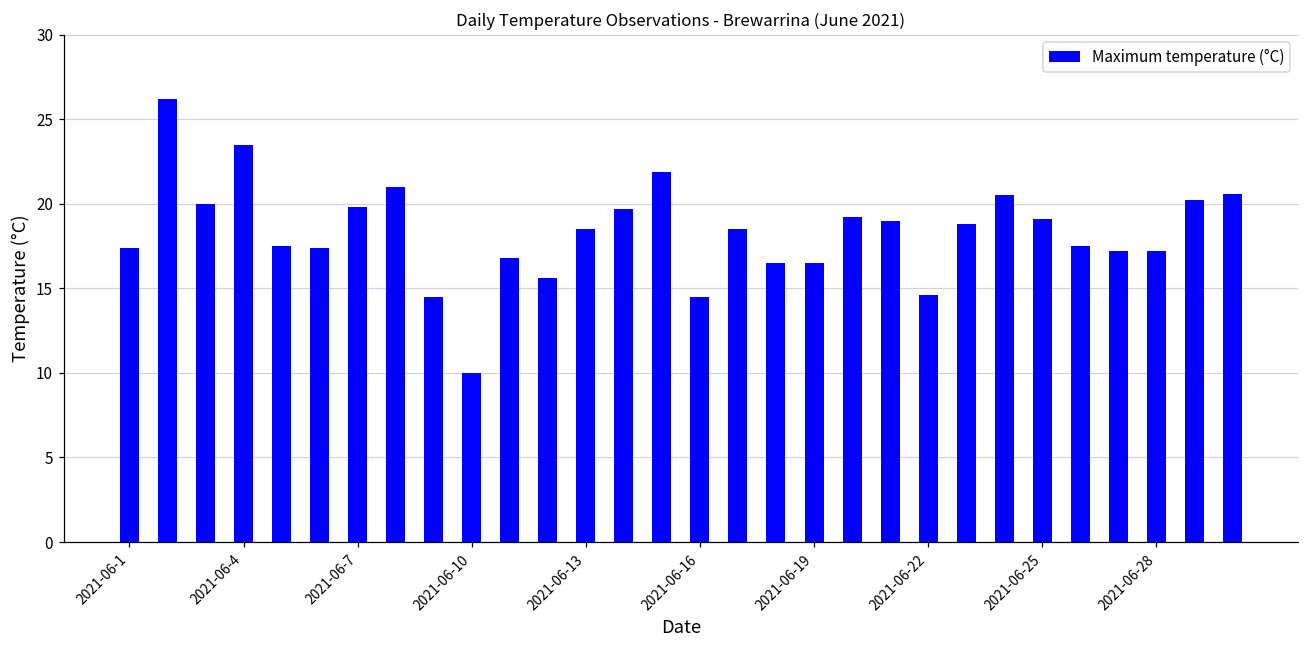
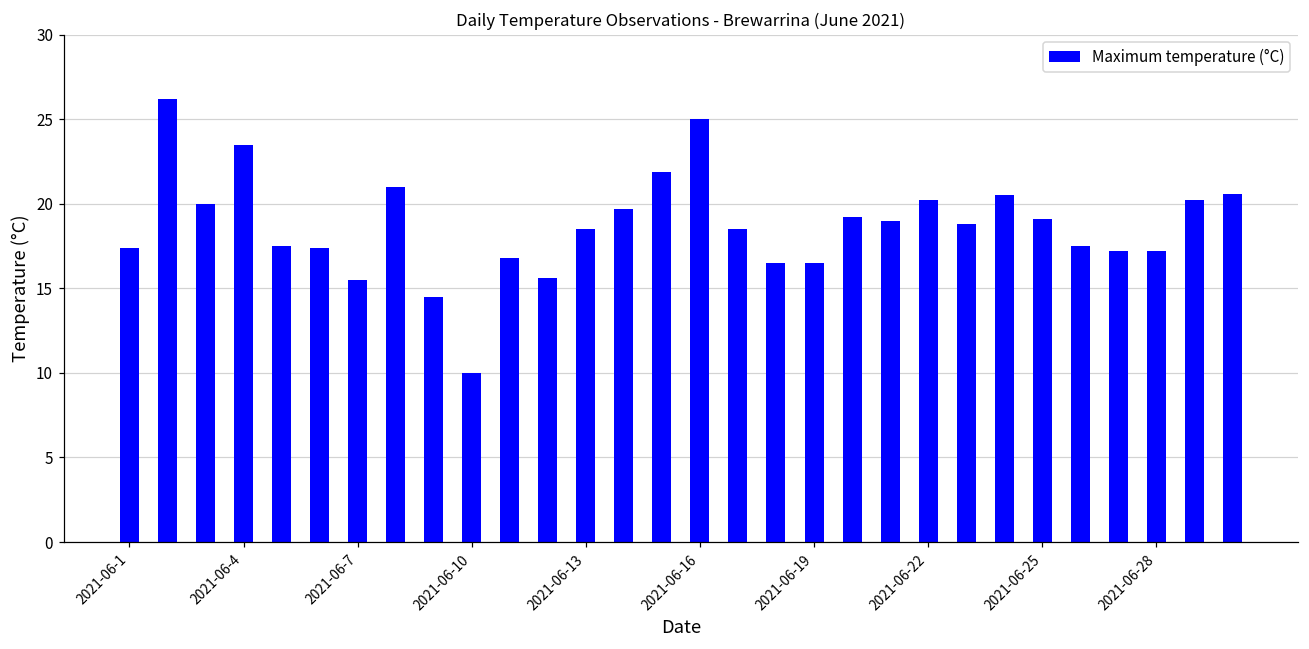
  {
    "2021-06-1": 17.4,
    "2021-06-4": 23.5,
-   "2021-06-7": 19.8,
+   "2021-06-7": 15.5,
    "2021-06-10": 10.0,
    "2021-06-13": 18.5,
-   "2021-06-16": 14.5,
+   "2021-06-16": 25.0,
    "2021-06-19": 16.5,
-   "2021-06-22": 14.6,
+   "2021-06-22": 20.2,
    "2021-06-25": 19.1,
    "2021-06-28": 17.2
  }
